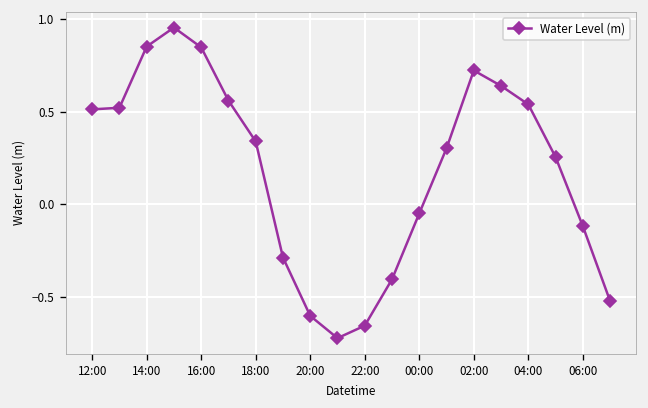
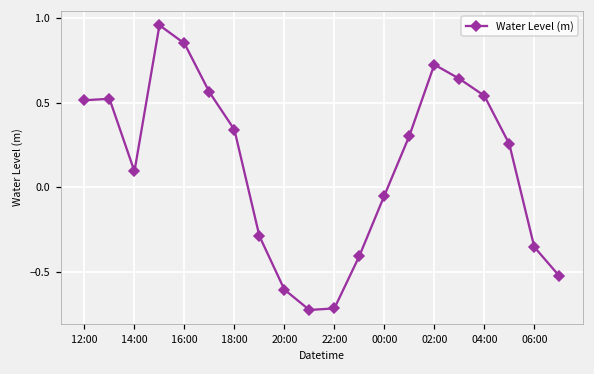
  {
    "12:00": 0.51,
-   "14:00": 0.85,
+   "14:00": 0.09,
    "16:00": 0.85,
    "18:00": 0.34,
    "20:00": -0.60,
-   "22:00": -0.65,
+   "22:00": -0.71,
    "00:00": -0.05,
    "02:00": 0.72,
    "04:00": 0.54,
-   "06:00": -0.12
+   "06:00": -0.35
  }
